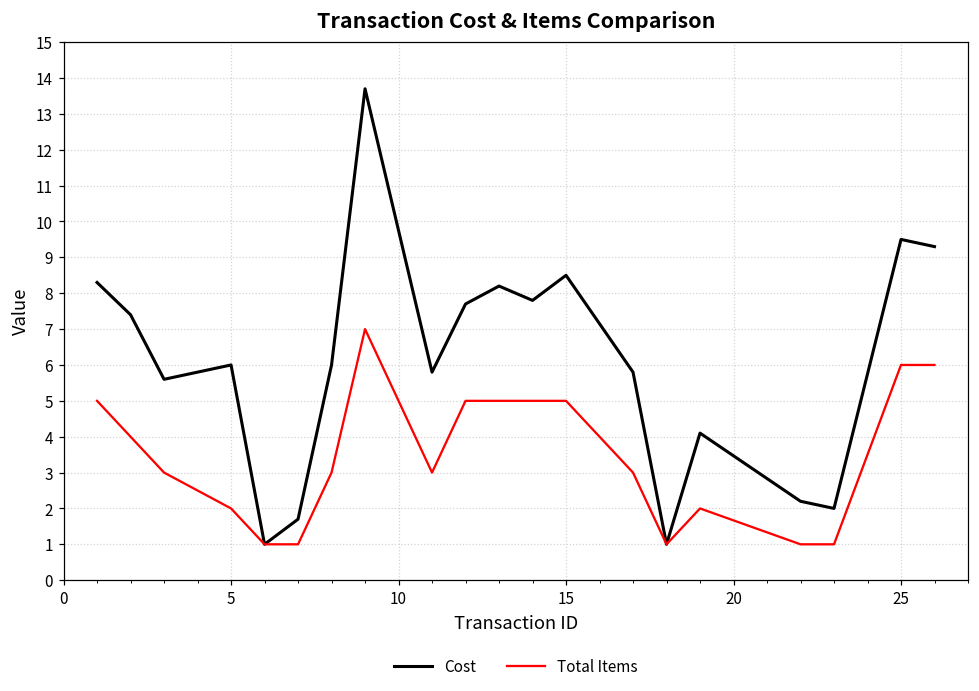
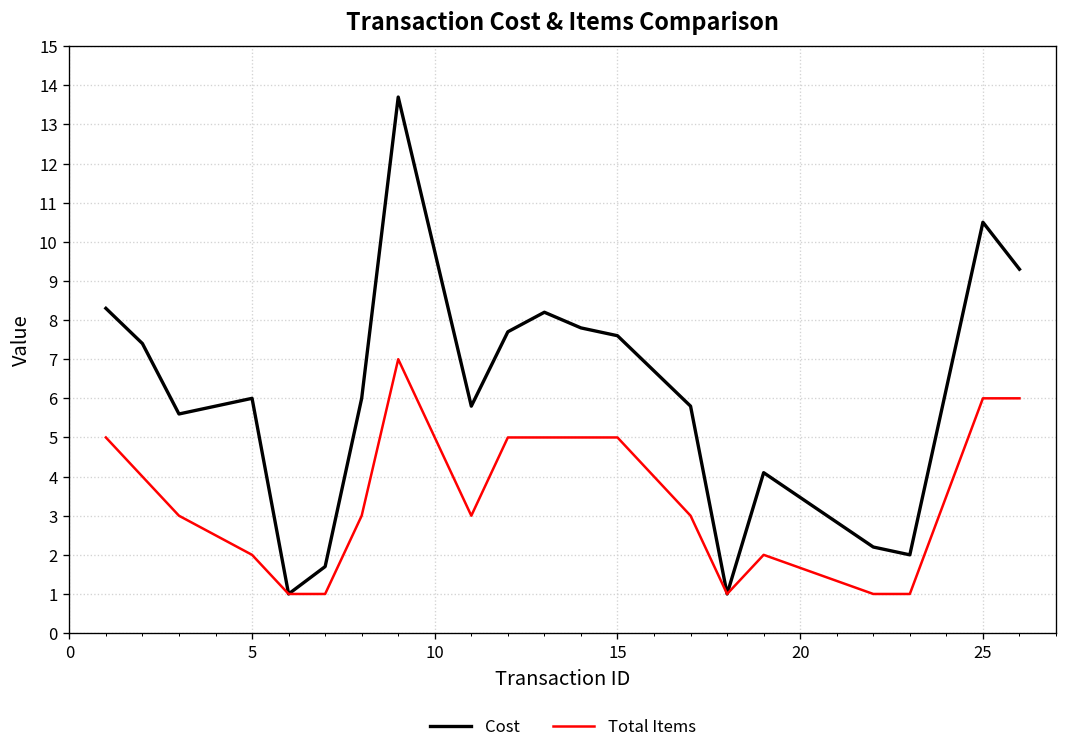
  {
    "Cost": {
      "5": 6.0,
-     "15": 8.5,
-     "25": 9.5
+     "15": 7.6,
+     "25": 10.5
    },
    "Total Items": {
      "5": 2.0,
      "15": 5.0,
      "25": 6.0
    }
  }
